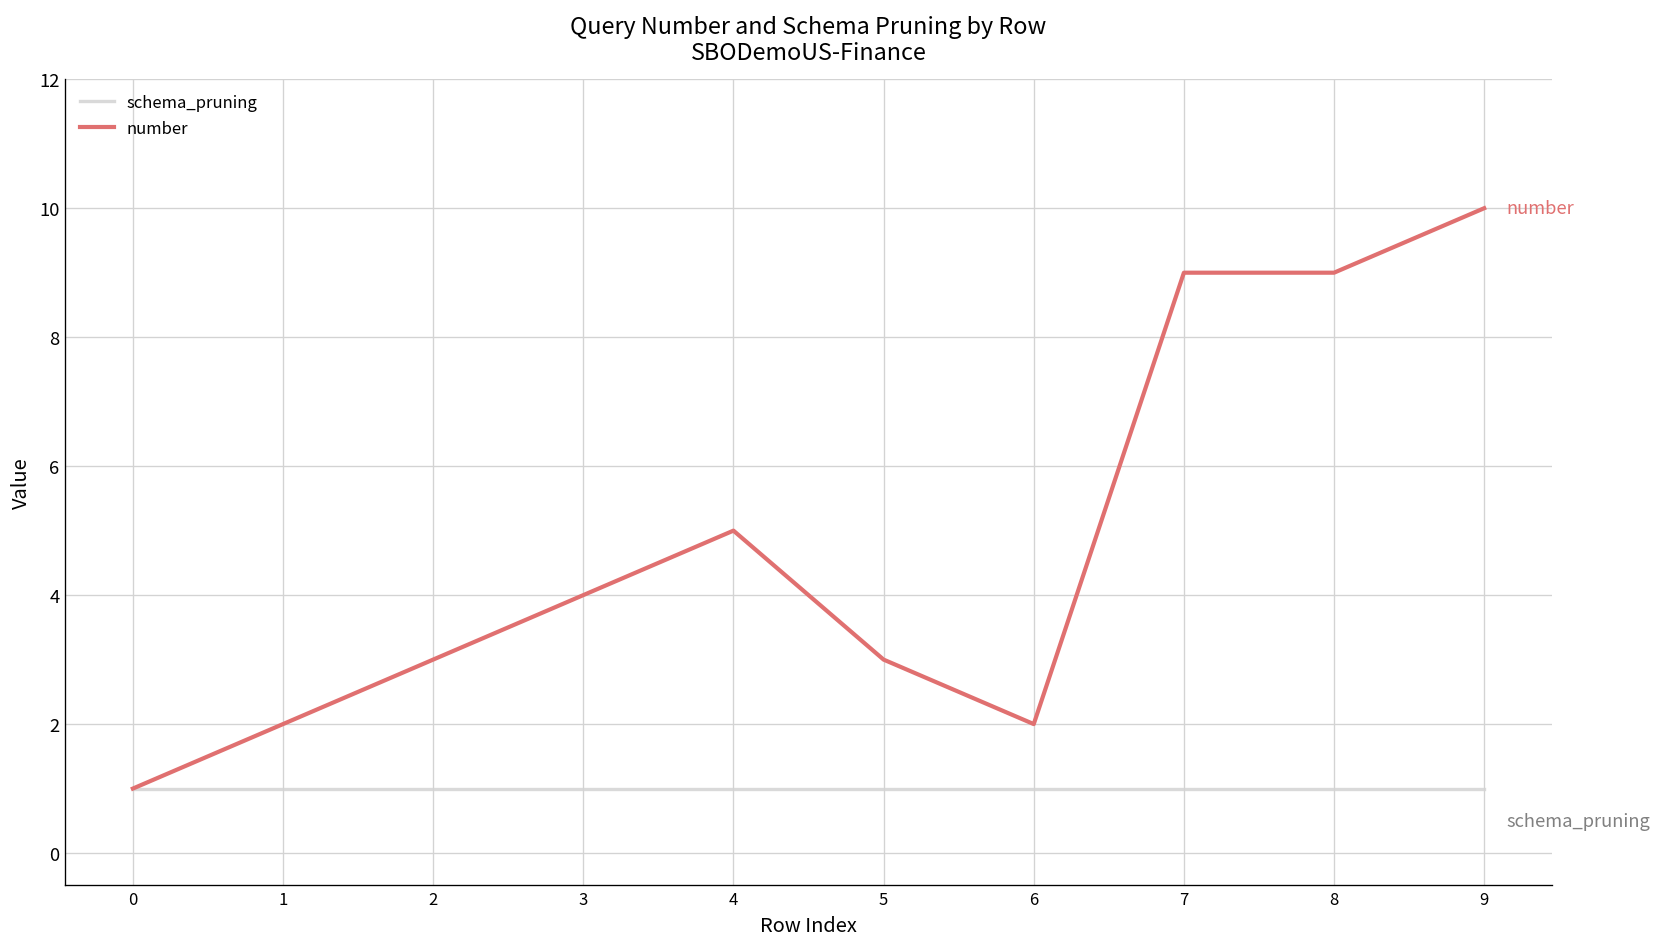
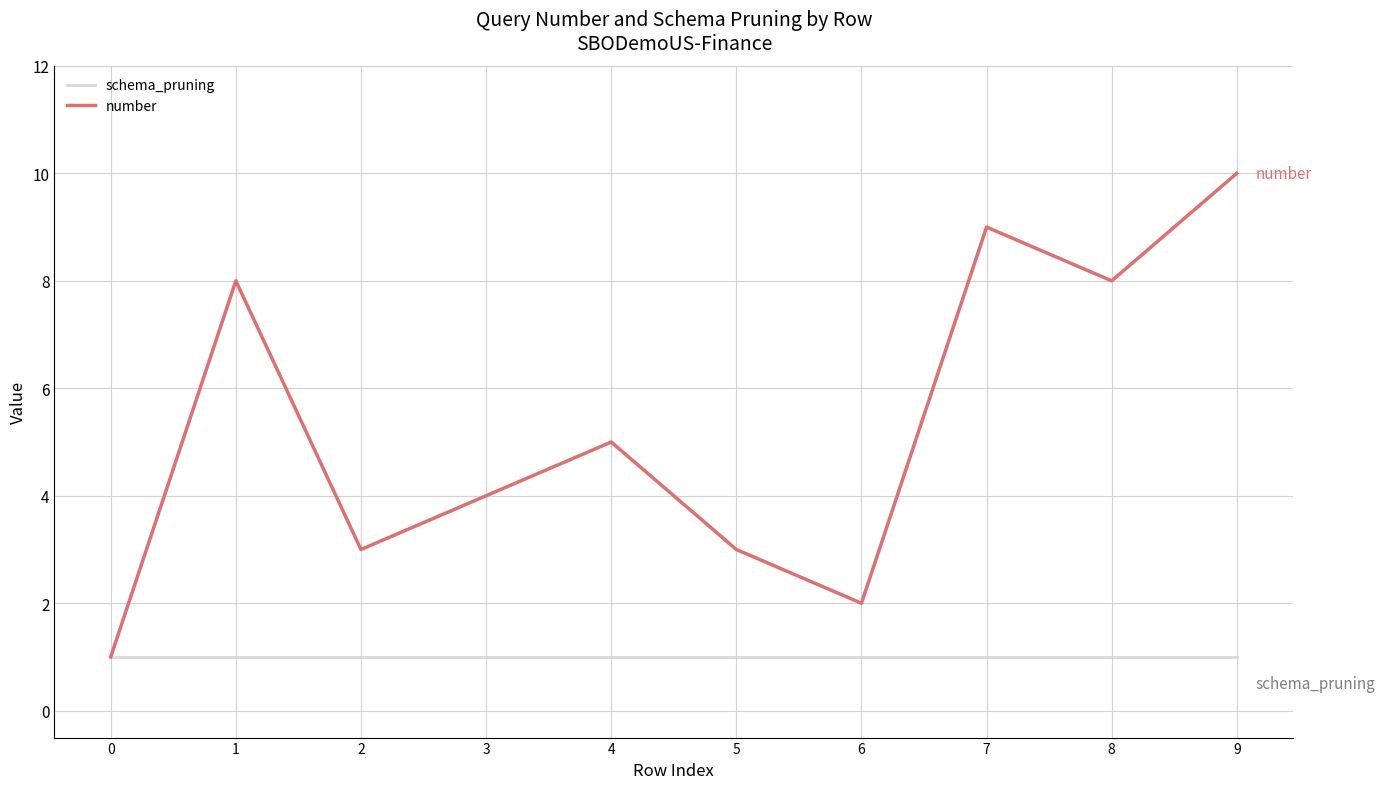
  {
    "schema_pruning": {
      "1": 1,
      "2": 1,
      "3": 1,
      "4": 1,
      "5": 1,
      "6": 1,
      "7": 1,
      "8": 1,
      "9": 1
    },
    "number": {
-     "1": 2,
+     "1": 8,
      "2": 3,
      "3": 4,
      "4": 5,
      "5": 3,
      "6": 2,
      "7": 9,
-     "8": 9,
+     "8": 8,
      "9": 10
    }
  }
